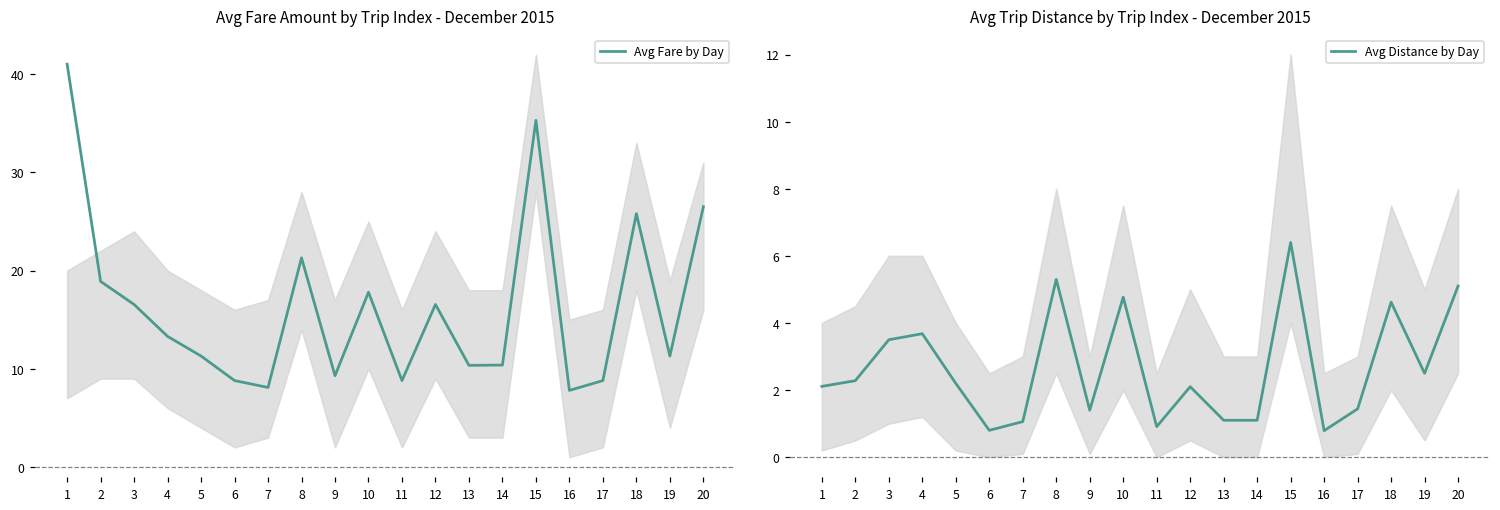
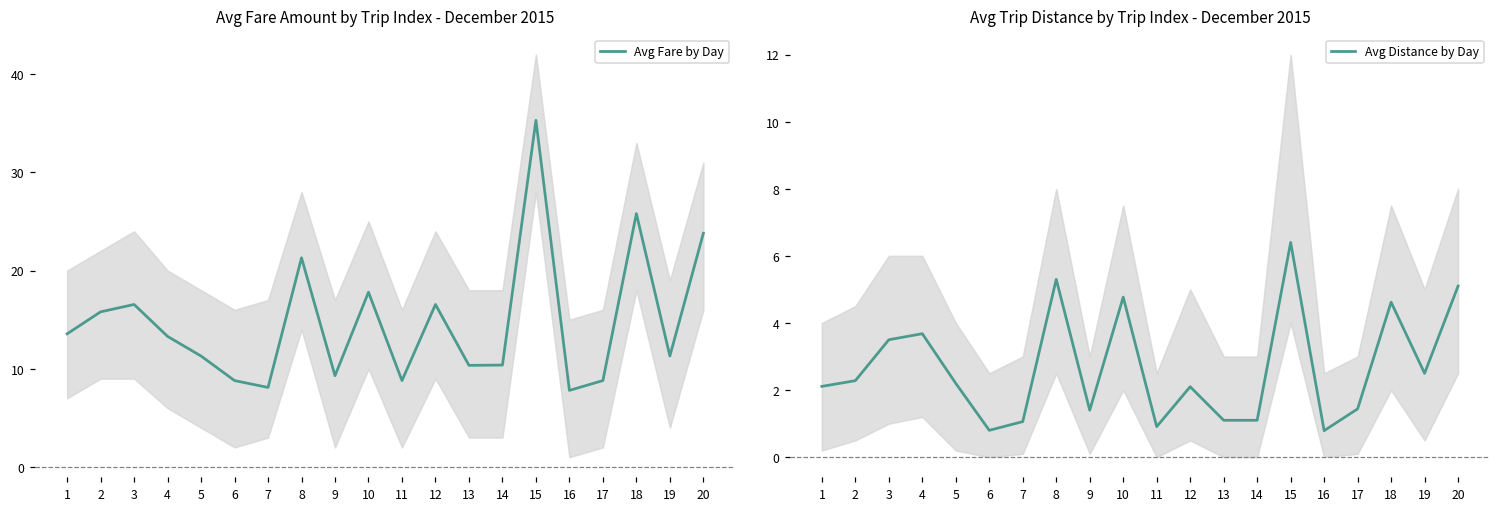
  {
    "Avg Fare Amount by Trip Index - December 2015": {
      "Avg Fare by Day": {
-       "1": 41,
-       "2": 19,
+       "1": 14,
+       "2": 16,
        "3": 17,
        "4": 13,
        "5": 11,
        "6": 9,
        "7": 8,
        "8": 21,
        "9": 9,
        "10": 18,
        "11": 9,
        "12": 17,
        "13": 10,
        "14": 10,
        "15": 35,
        "16": 8,
        "17": 9,
        "18": 26,
        "19": 11,
-       "20": 27
+       "20": 24
      }
    },
    "Avg Trip Distance by Trip Index - December 2015": {
      "Avg Distance by Day": {
        "1": 2.1,
        "2": 2.3,
        "3": 3.5,
        "4": 3.7,
        "5": 2.2,
        "6": 0.8,
        "7": 1.1,
        "8": 5.3,
        "9": 1.4,
        "10": 4.8,
        "11": 0.9,
        "12": 2.1,
        "13": 1.1,
        "14": 1.1,
        "15": 6.4,
        "16": 0.8,
        "17": 1.4,
        "18": 4.6,
        "19": 2.5,
        "20": 5.1
      }
    }
  }
